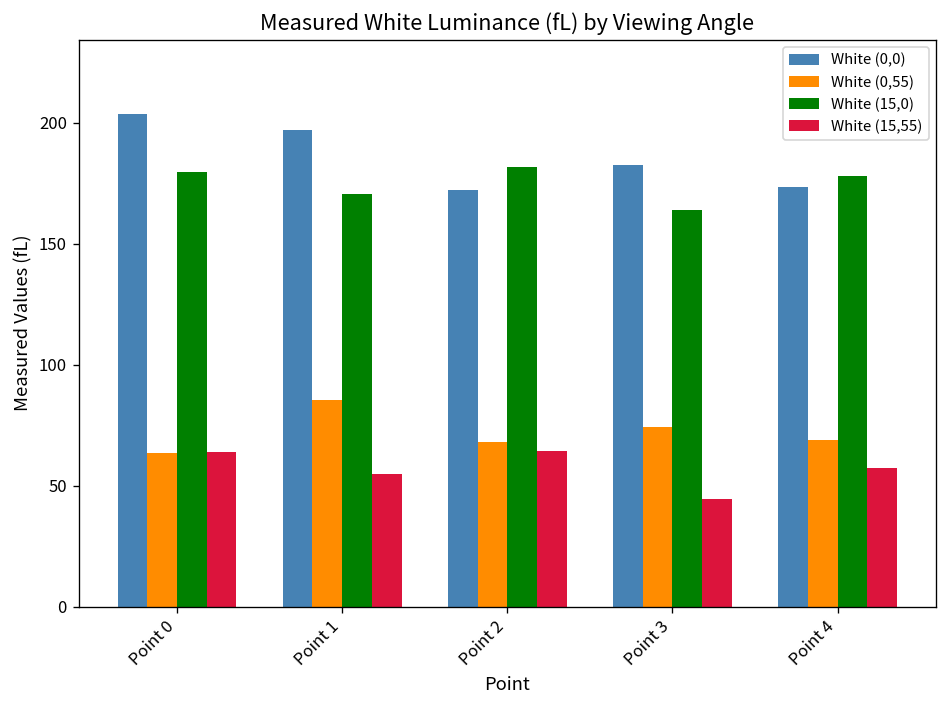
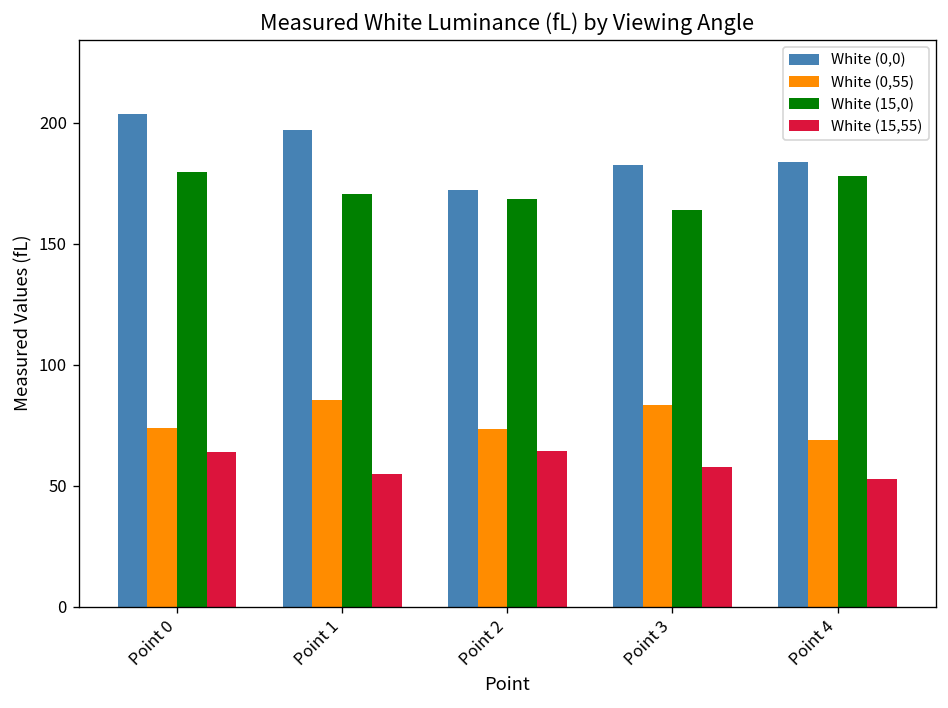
  {
    "White (0,0)": {
      "Point 0": 204,
      "Point 1": 197,
      "Point 2": 172,
      "Point 3": 182,
-     "Point 4": 173
+     "Point 4": 184
    },
    "White (0,55)": {
-     "Point 0": 64,
+     "Point 0": 74,
      "Point 1": 86,
-     "Point 2": 68,
-     "Point 3": 74,
+     "Point 2": 73,
+     "Point 3": 84,
      "Point 4": 69
    },
    "White (15,0)": {
      "Point 0": 180,
      "Point 1": 170,
-     "Point 2": 182,
+     "Point 2": 169,
      "Point 3": 164,
      "Point 4": 178
    },
    "White (15,55)": {
      "Point 0": 64,
      "Point 1": 55,
      "Point 2": 64,
-     "Point 3": 44,
-     "Point 4": 57
+     "Point 3": 58,
+     "Point 4": 53
    }
  }
